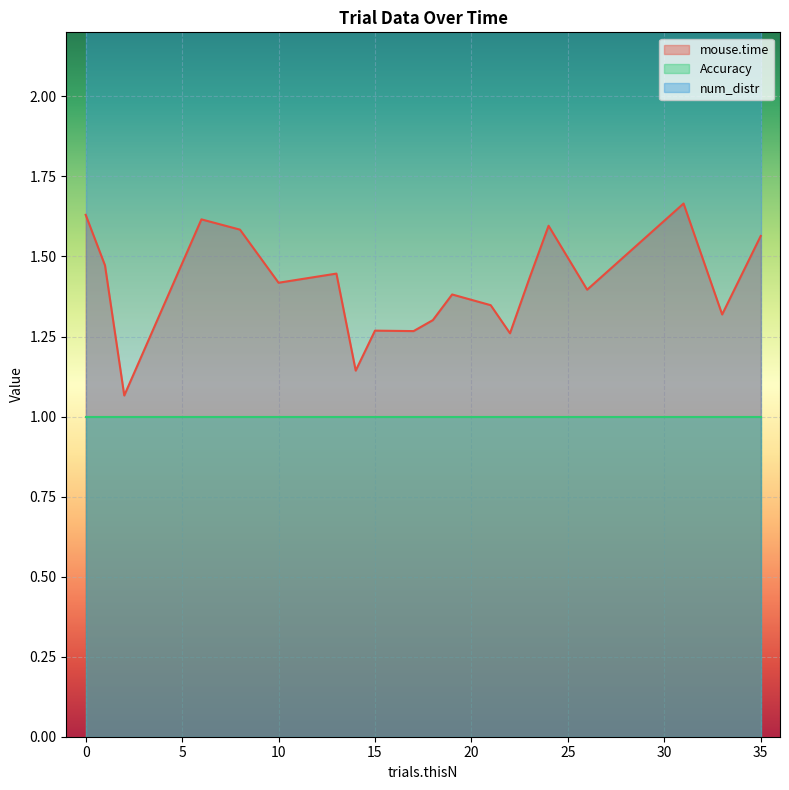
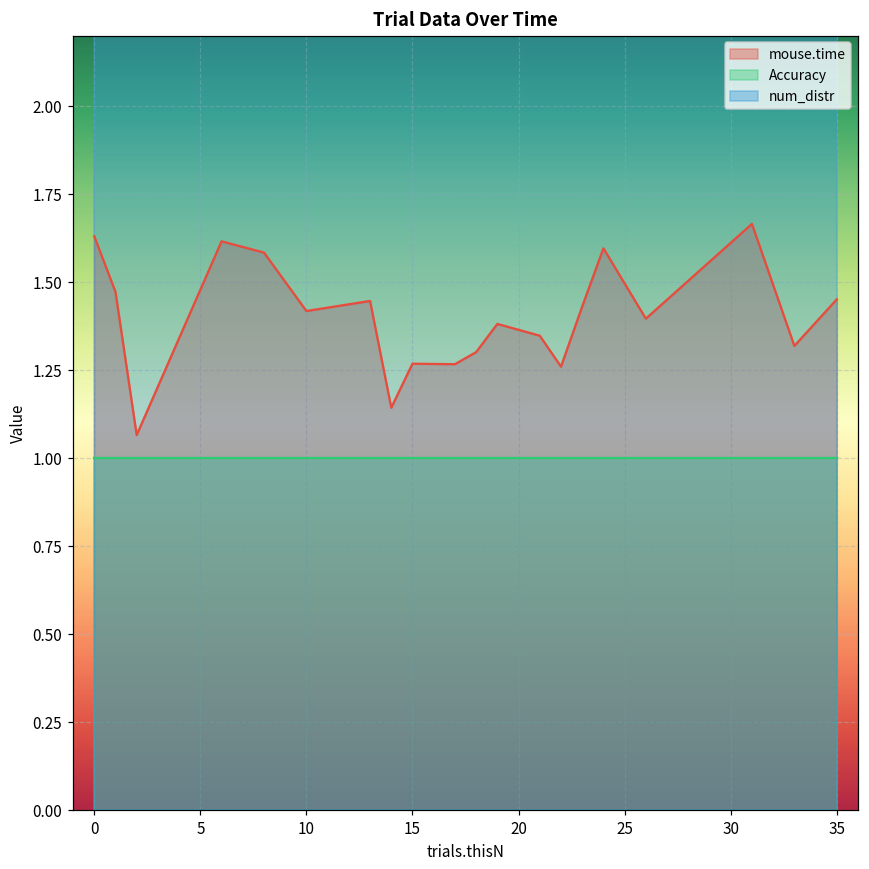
  {
    "mouse.time": {
      "0": 1.63,
      "10": 1.42,
      "15": 1.27,
-     "35": 1.56
+     "35": 1.45
    },
    "Accuracy": {
      "0": 1.00,
      "10": 1.00,
      "15": 1.00,
      "35": 1.00
    }
  }
